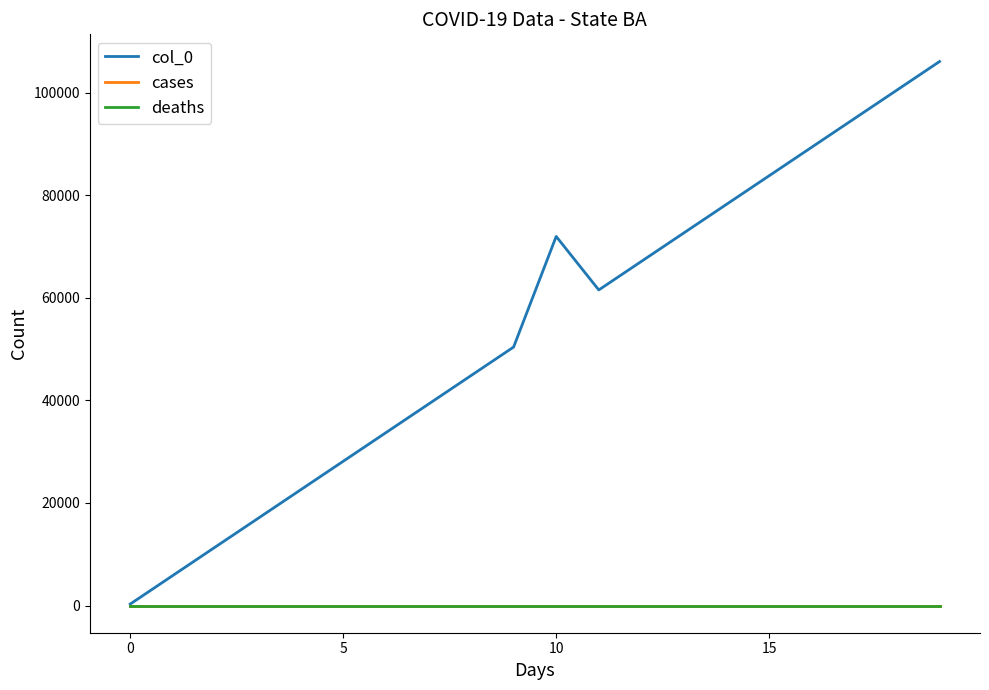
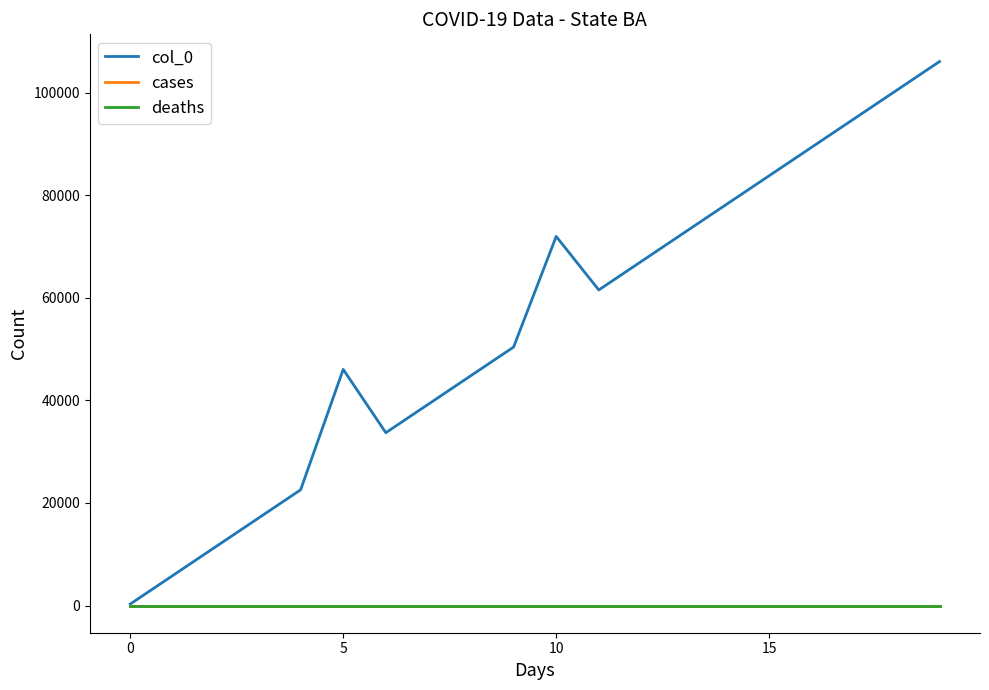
  {
    "col_0": {
-     "5": 28000,
+     "5": 46000,
      "10": 72000,
      "15": 84000
    },
    "deaths": {
      "5": 0,
      "10": 0,
      "15": 0
    }
  }
